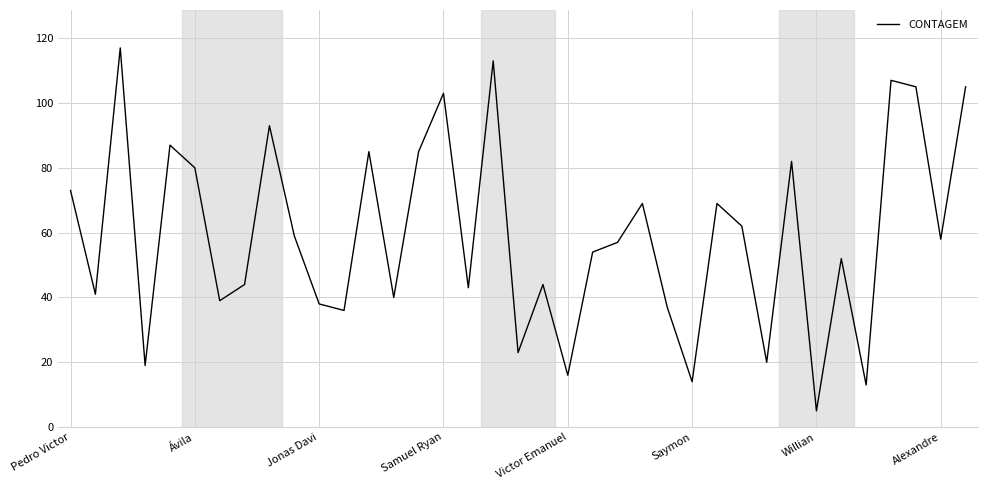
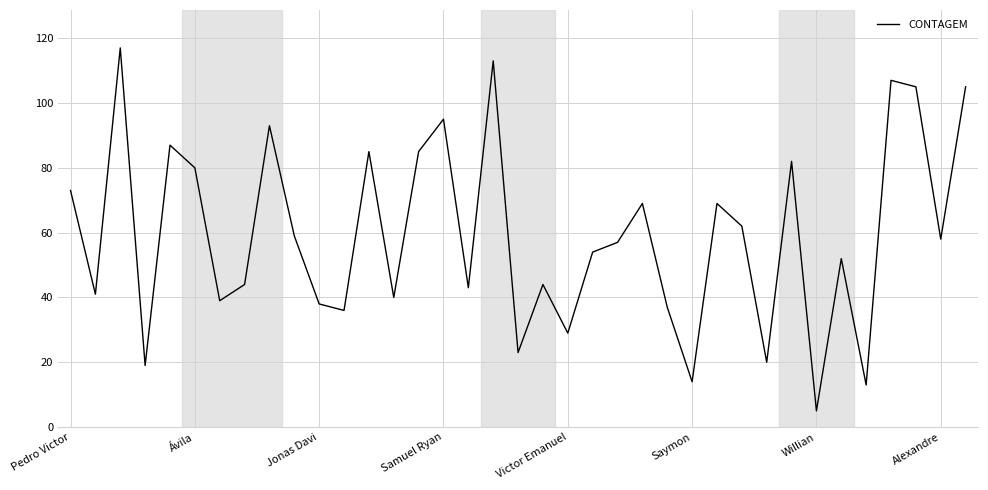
  {
    "Pedro Victor": 73,
    "Ávila": 80,
    "Jonas Davi": 38,
-   "Samuel Ryan": 103,
-   "Victor Emanuel": 16,
+   "Samuel Ryan": 95,
+   "Victor Emanuel": 29,
    "Saymon": 14,
    "Willian": 5,
    "Alexandre": 58
  }
